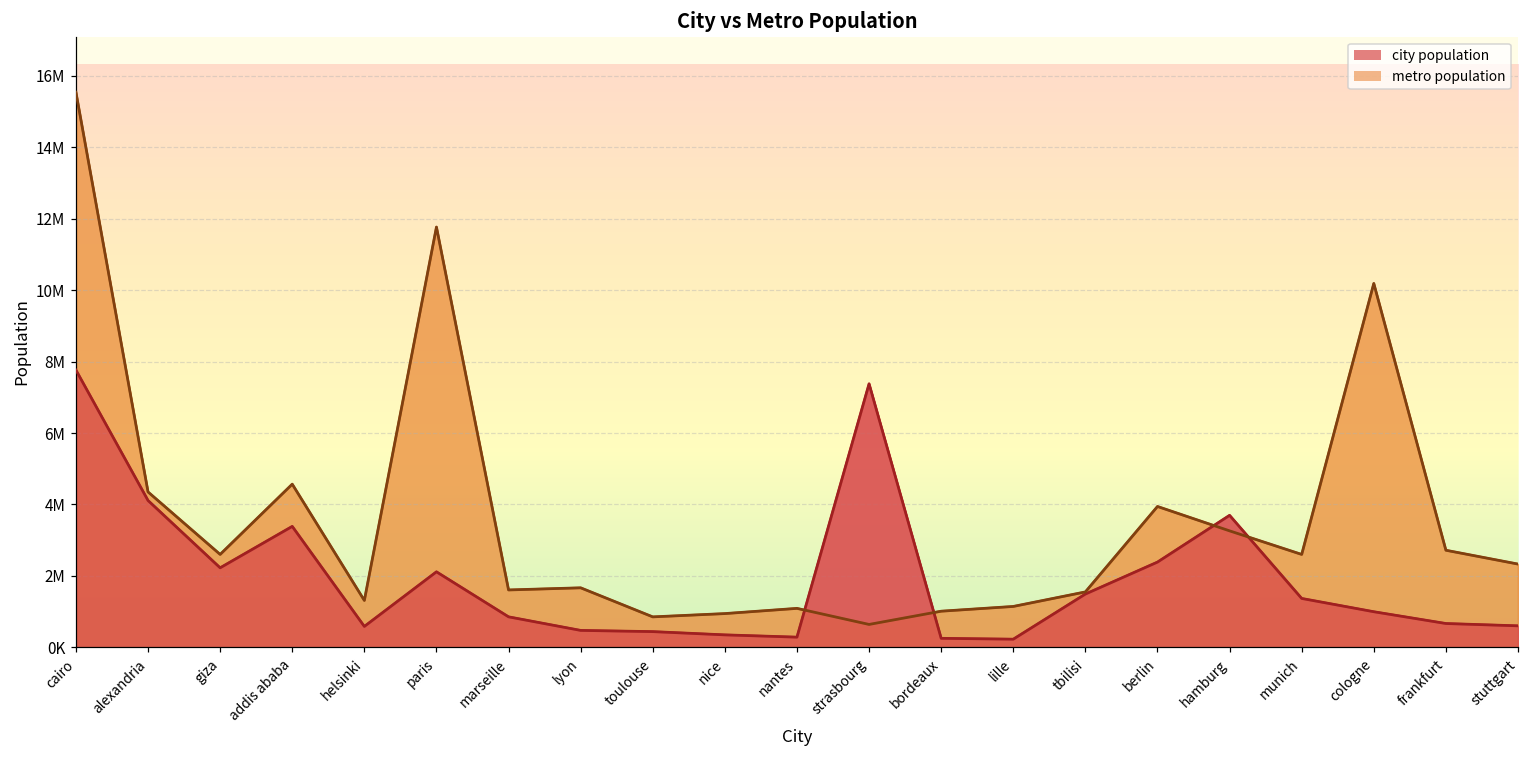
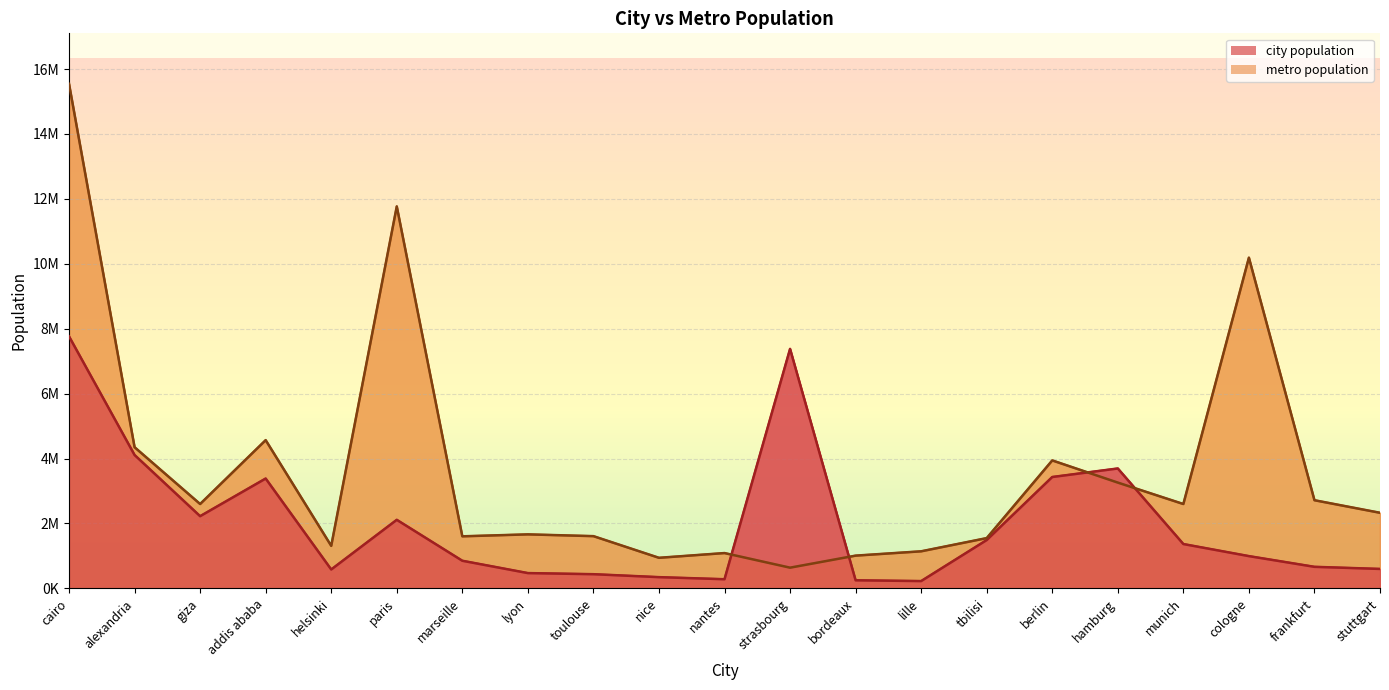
  {
    "city population": {
      "cairo": 7800000,
      "alexandria": 4100000,
      "giza": 2200000,
      "addis ababa": 3400000,
      "helsinki": 600000,
      "paris": 2100000,
      "marseille": 900000,
      "lyon": 500000,
      "toulouse": 400000,
      "nice": 300000,
      "nantes": 300000,
      "strasbourg": 7400000,
      "bordeaux": 300000,
      "lille": 200000,
-     "berlin": 2400000,
+     "berlin": 3400000,
      "hamburg": 3700000,
      "munich": 1400000,
      "cologne": 1000000,
      "frankfurt": 700000,
      "stuttgart": 600000
    },
    "metro population": {
      "cairo": 15500000,
      "alexandria": 4400000,
      "giza": 2600000,
      "addis ababa": 4600000,
      "helsinki": 1300000,
      "paris": 11800000,
      "marseille": 1600000,
      "lyon": 1700000,
-     "toulouse": 900000,
+     "toulouse": 1600000,
      "nice": 900000,
      "nantes": 1100000,
      "strasbourg": 600000,
      "bordeaux": 1000000,
      "lille": 1100000,
      "berlin": 3900000,
      "hamburg": 3300000,
      "munich": 2600000,
      "cologne": 10200000,
      "frankfurt": 2700000,
      "stuttgart": 2300000
    }
  }
